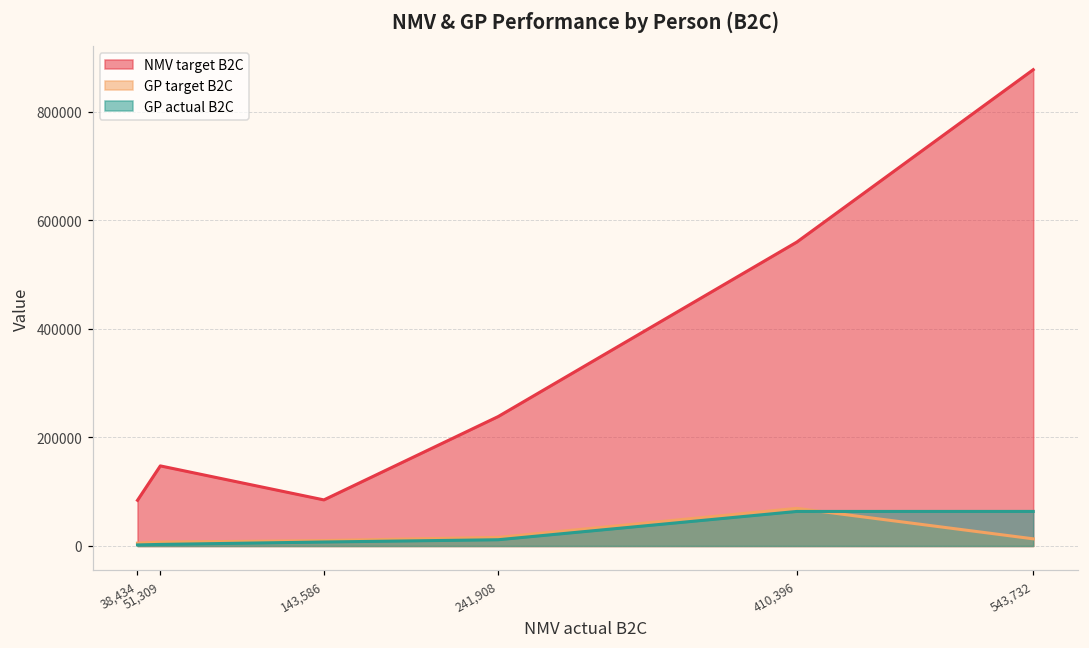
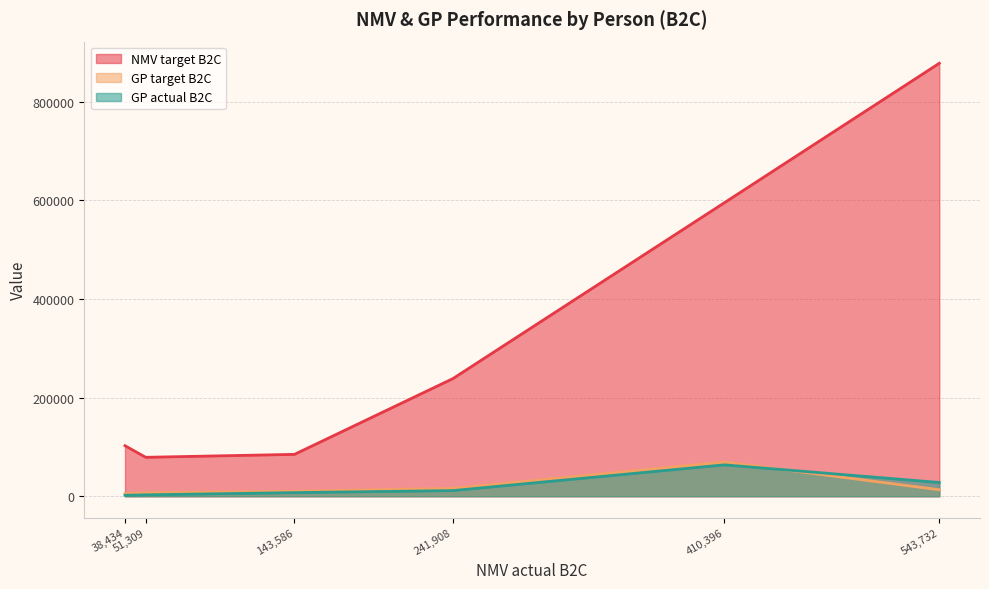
  {
    "NMV target B2C": {
-     "38,434": 80000,
-     "51,309": 150000,
+     "38,434": 100000,
+     "51,309": 80000,
      "143,586": 80000,
      "241,908": 240000,
-     "410,396": 560000,
+     "410,396": 600000,
      "543,732": 880000
    },
    "GP target B2C": {
      "410,396": 70000,
      "543,732": 10000
    },
    "GP actual B2C": {
      "410,396": 60000,
-     "543,732": 60000
+     "543,732": 30000
    }
  }
